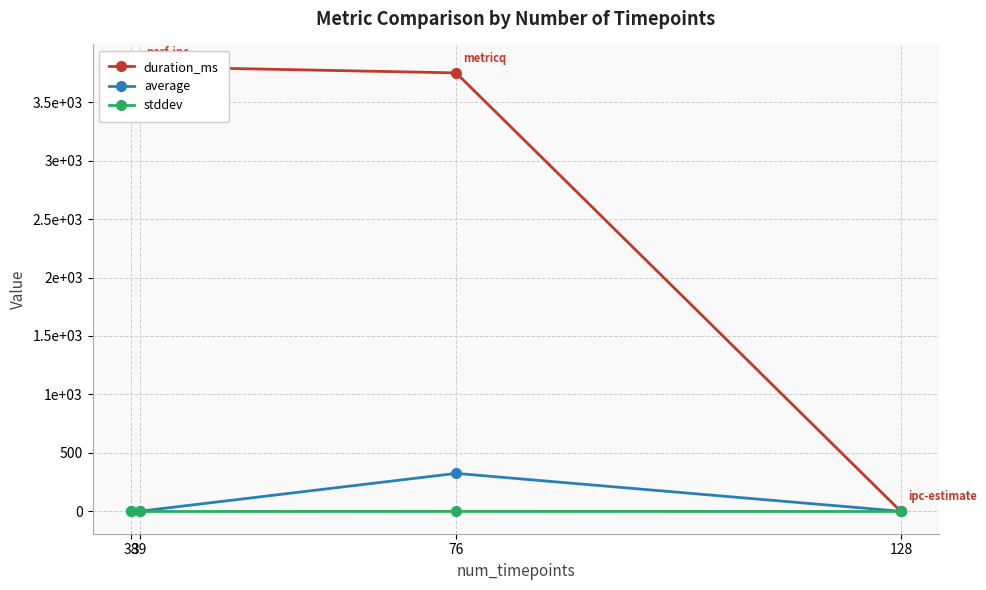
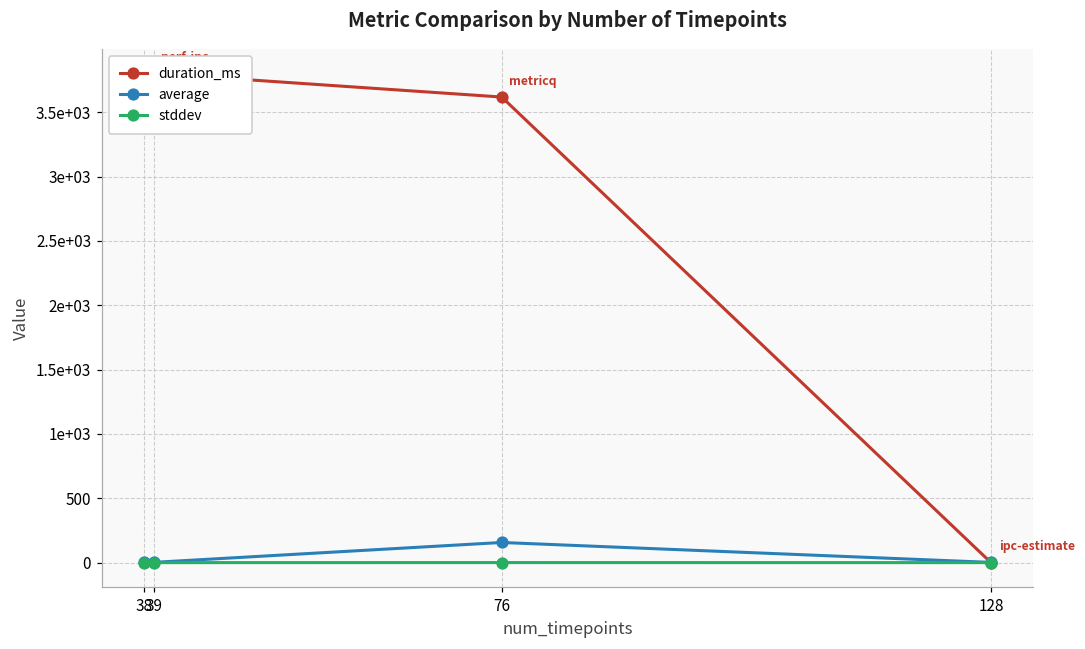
  {
    "duration_ms": {
-     "76": 3750
+     "76": 3620
    },
    "average": {
-     "76": 330
+     "76": 160
    },
    "stddev": {
      "76": 0
    }
  }
